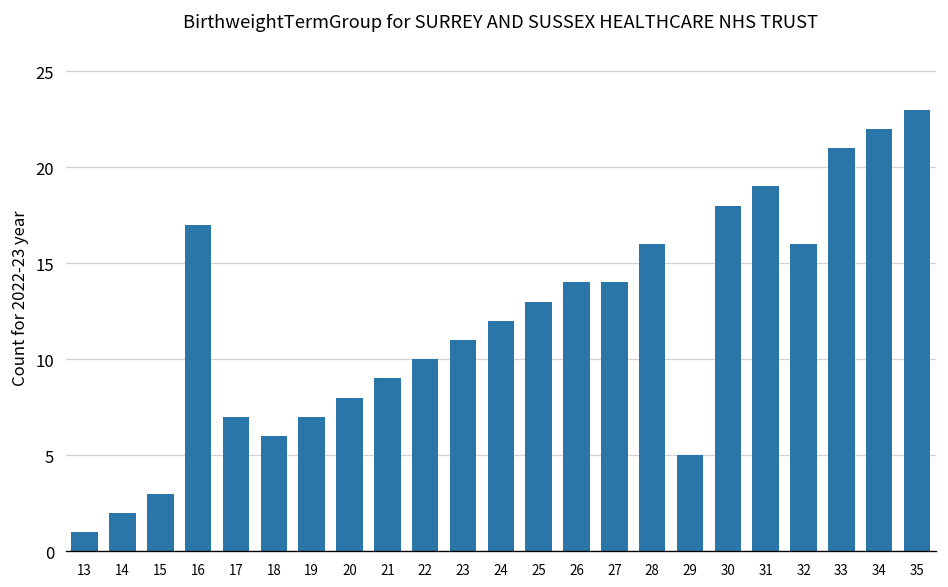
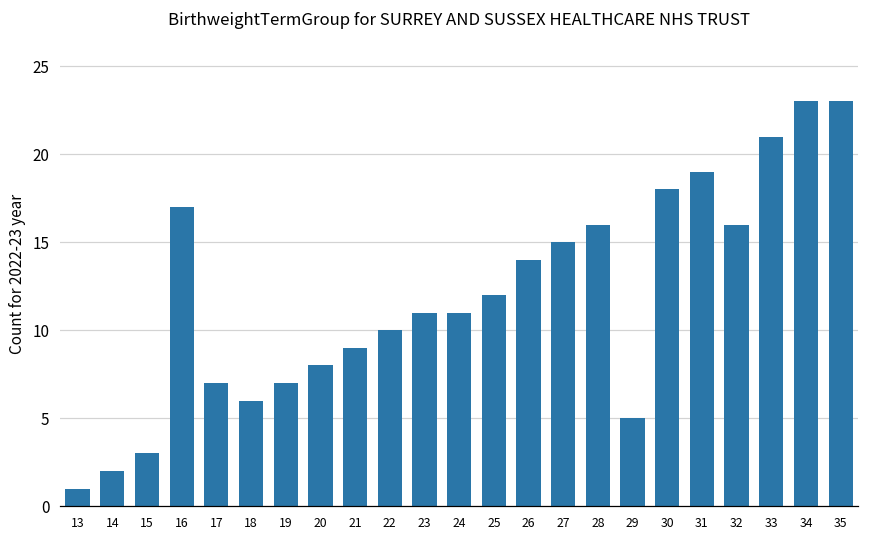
  {
    "13": 1,
    "14": 2,
    "15": 3,
    "16": 17,
    "17": 7,
    "18": 6,
    "19": 7,
    "20": 8,
    "21": 9,
    "22": 10,
    "23": 11,
-   "24": 12,
-   "25": 13,
+   "24": 11,
+   "25": 12,
    "26": 14,
-   "27": 14,
+   "27": 15,
    "28": 16,
    "29": 5,
    "30": 18,
    "31": 19,
    "32": 16,
    "33": 21,
-   "34": 22,
+   "34": 23,
    "35": 23
  }
